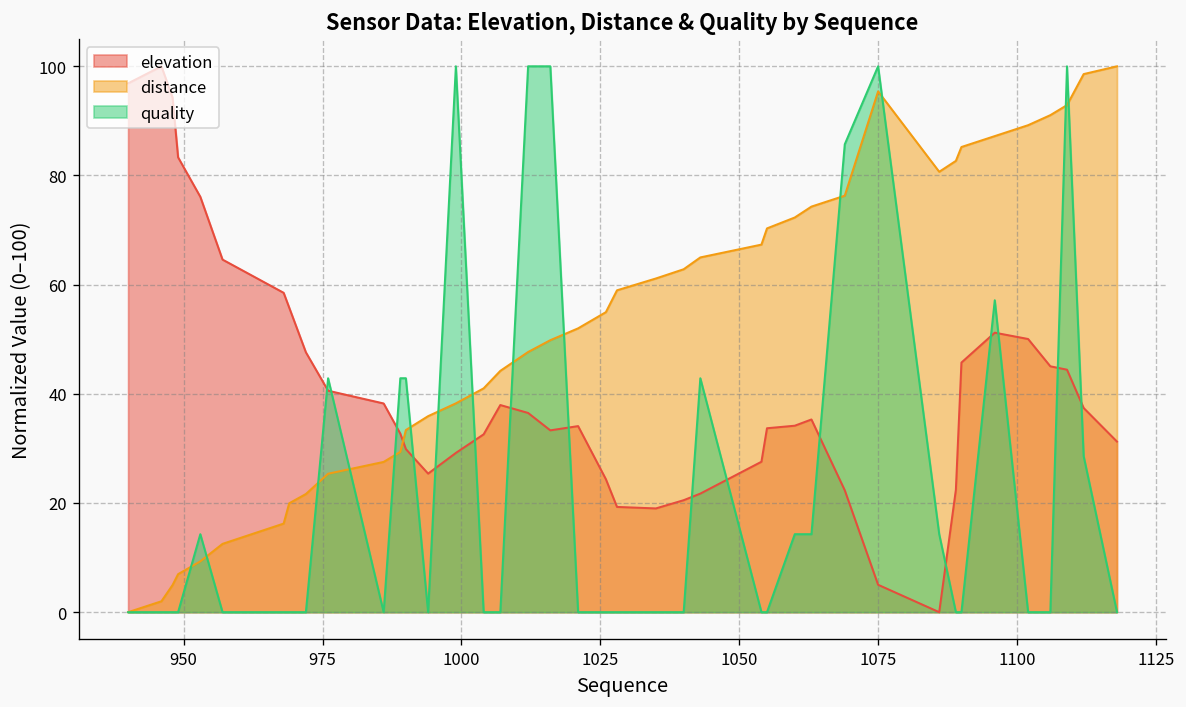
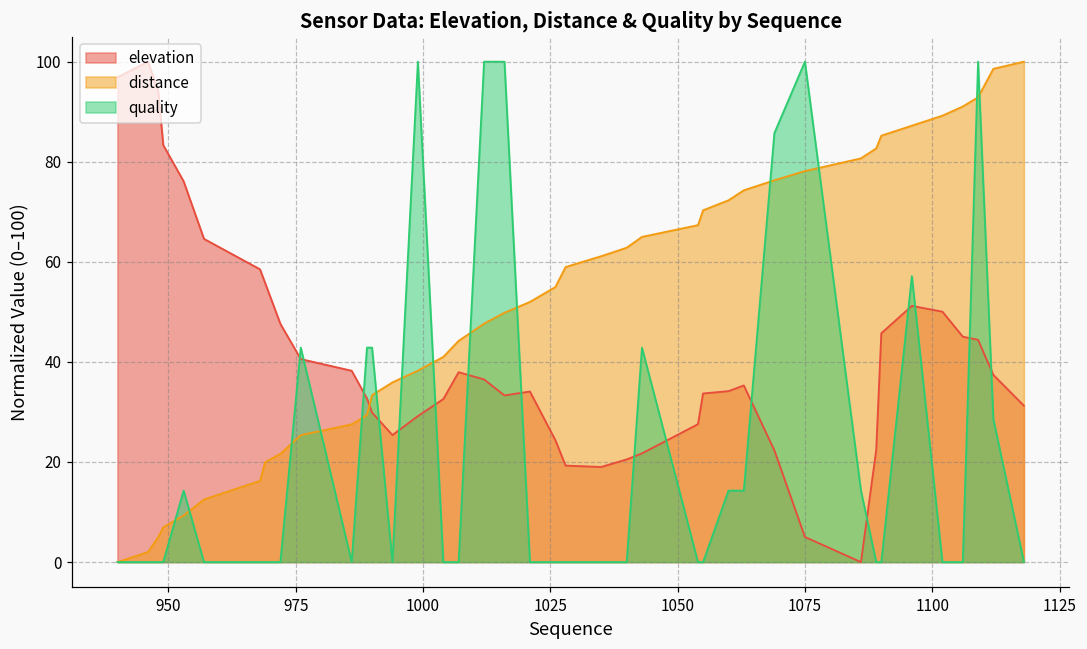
  {
    "elevation": {
      "1075": 5
    },
    "distance": {
-     "1075": 95
+     "1075": 78
    },
    "quality": {
      "1075": 100
    }
  }
